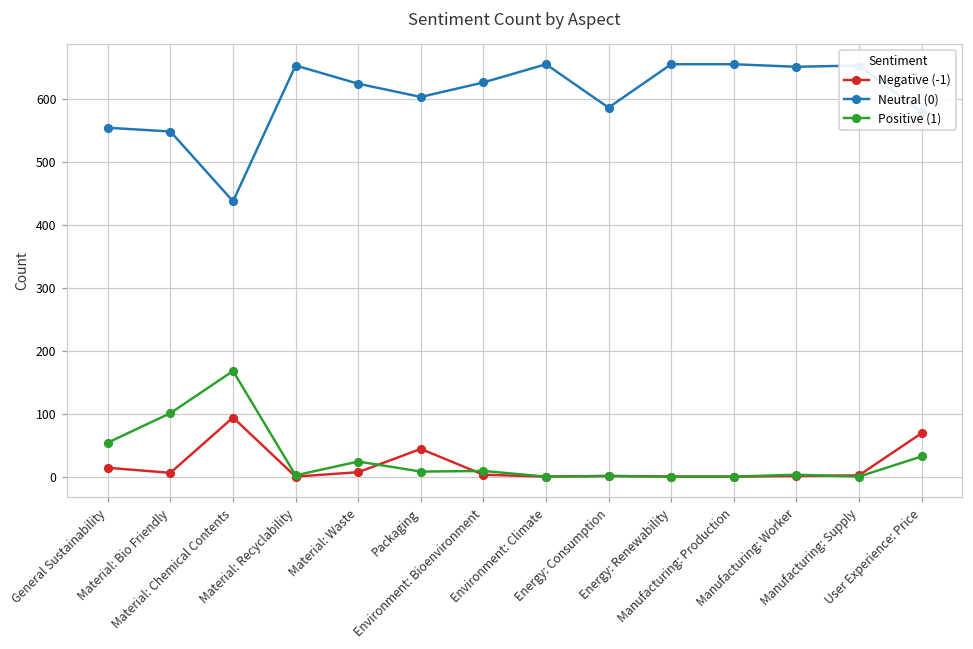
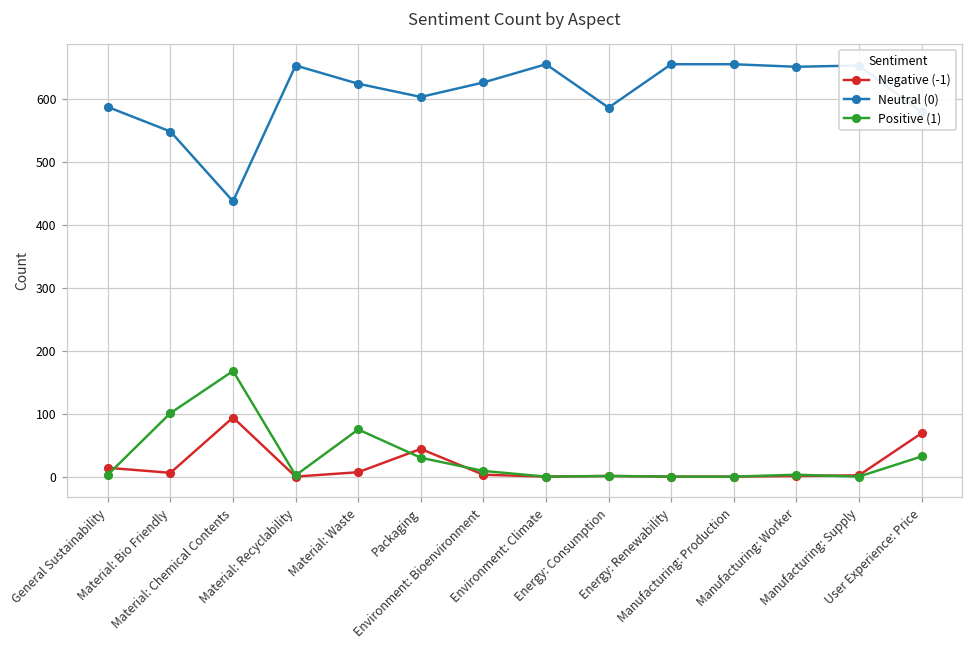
  {
    "Negative (-1)": {
      "General Sustainability": 10,
      "Material: Bio Friendly": 10,
      "Material: Chemical Contents": 90,
      "Material: Waste": 10,
      "Packaging": 40,
      "Environment: Bioenvironment": 0,
      "User Experience: Price": 70
    },
    "Neutral (0)": {
-     "General Sustainability": 560,
+     "General Sustainability": 590,
      "Material: Bio Friendly": 550,
      "Material: Chemical Contents": 440,
      "Material: Recyclability": 650,
      "Material: Waste": 630,
      "Packaging": 600,
      "Environment: Bioenvironment": 630,
      "Environment: Climate": 660,
      "Energy: Consumption": 590,
      "Energy: Renewability": 660,
      "Manufacturing: Production": 660,
      "Manufacturing: Worker": 650
    },
    "Positive (1)": {
-     "General Sustainability": 50,
+     "General Sustainability": 0,
      "Material: Bio Friendly": 100,
      "Material: Chemical Contents": 170,
-     "Material: Waste": 20,
-     "Packaging": 10,
+     "Material: Waste": 80,
+     "Packaging": 30,
      "Environment: Bioenvironment": 10,
      "User Experience: Price": 30
    }
  }
